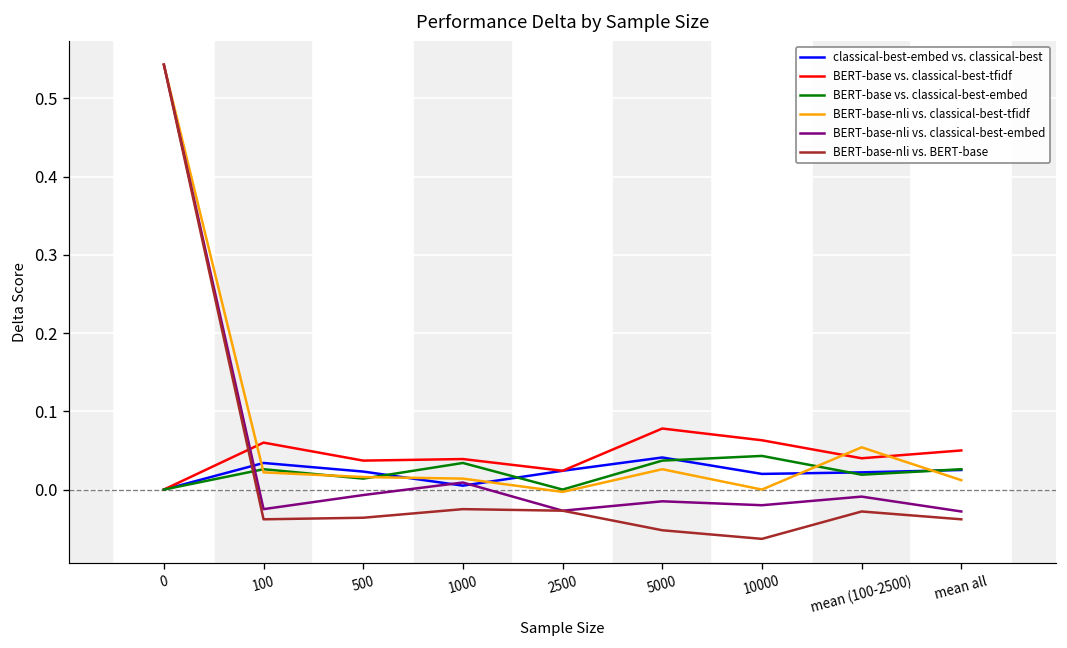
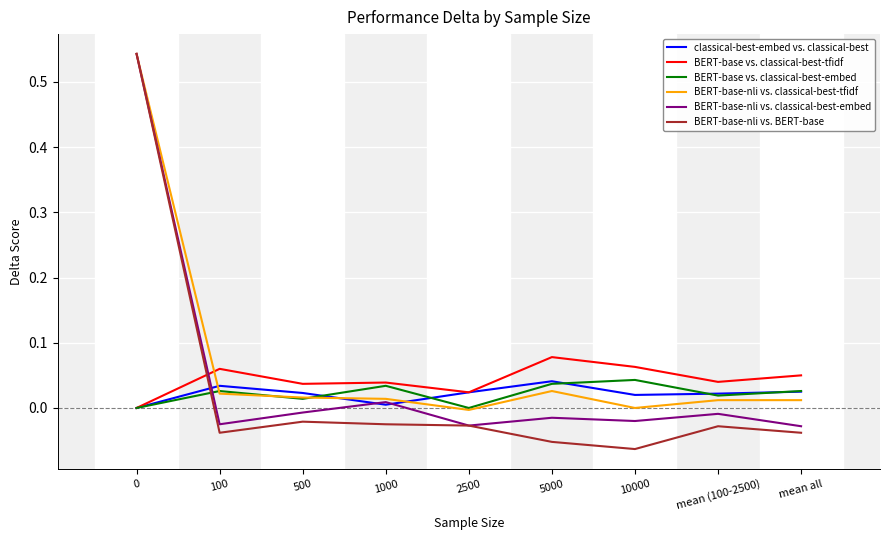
  {
    "classical-best-embed vs. classical-best": {
      "100": 0.03,
      "500": 0.02,
      "1000": 0.01,
      "5000": 0.04,
      "10000": 0.02
    },
    "BERT-base vs. classical-best-tfidf": {
      "100": 0.06,
      "500": 0.04,
      "1000": 0.04,
      "5000": 0.08,
      "10000": 0.06,
      "mean (100-2500)": 0.04,
      "mean all": 0.05
    },
    "BERT-base vs. classical-best-embed": {
      "100": 0.03,
      "1000": 0.03,
      "5000": 0.04,
      "10000": 0.04
    },
    "BERT-base-nli vs. classical-best-tfidf": {
      "100": 0.02,
      "1000": 0.01,
      "5000": 0.03,
      "10000": 0.00,
-     "mean (100-2500)": 0.05,
+     "mean (100-2500)": 0.01,
      "mean all": 0.01
    },
    "BERT-base-nli vs. classical-best-embed": {
      "100": -0.03,
      "500": -0.01,
      "1000": 0.01,
      "5000": -0.02,
      "10000": -0.02,
      "mean (100-2500)": -0.01,
      "mean all": -0.03
    },
    "BERT-base-nli vs. BERT-base": {
      "100": -0.04,
-     "500": -0.04,
+     "500": -0.02,
      "1000": -0.03,
      "5000": -0.05,
      "10000": -0.06,
      "mean (100-2500)": -0.03,
      "mean all": -0.04
    }
  }
